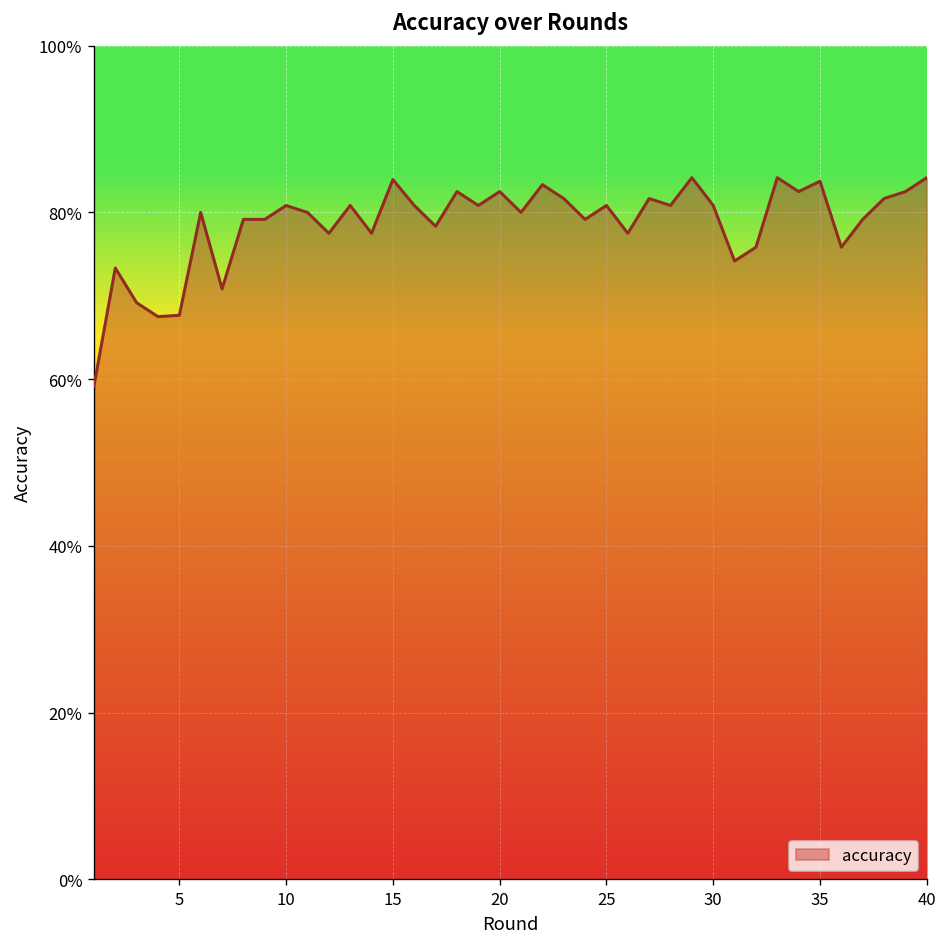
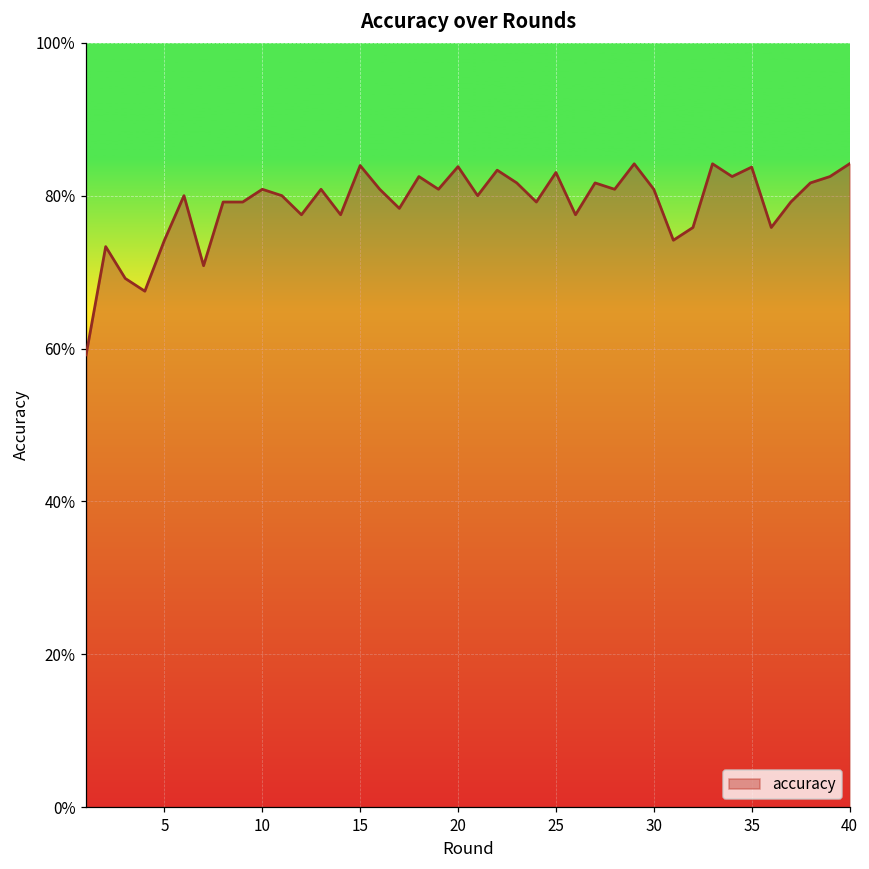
  {
-   "5": "68%",
+   "5": "74%",
    "10": "81%",
    "15": "84%",
-   "20": "83%",
-   "25": "81%",
+   "20": "84%",
+   "25": "83%",
    "30": "81%",
    "35": "84%",
    "40": "84%"
  }
